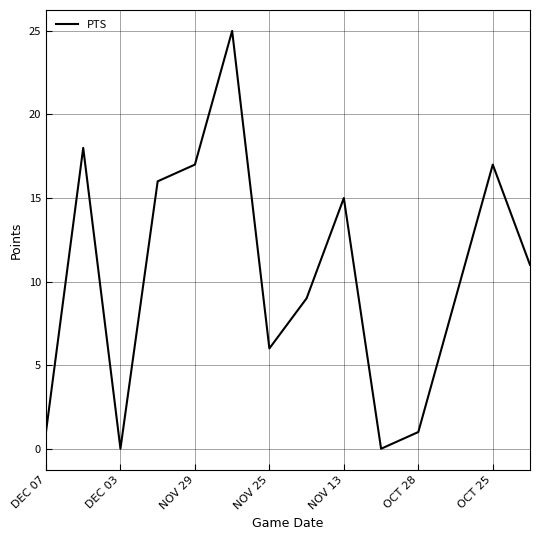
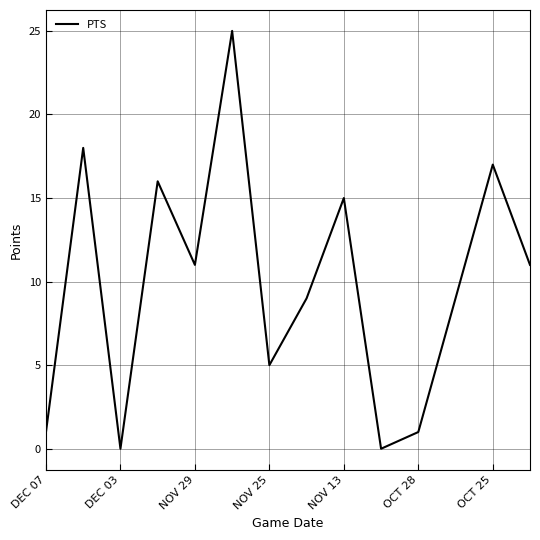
  {
    "DEC 07": 1,
    "DEC 03": 0,
-   "NOV 29": 17,
-   "NOV 25": 6,
+   "NOV 29": 11,
+   "NOV 25": 5,
    "NOV 13": 15,
    "OCT 28": 1,
    "OCT 25": 17
  }
